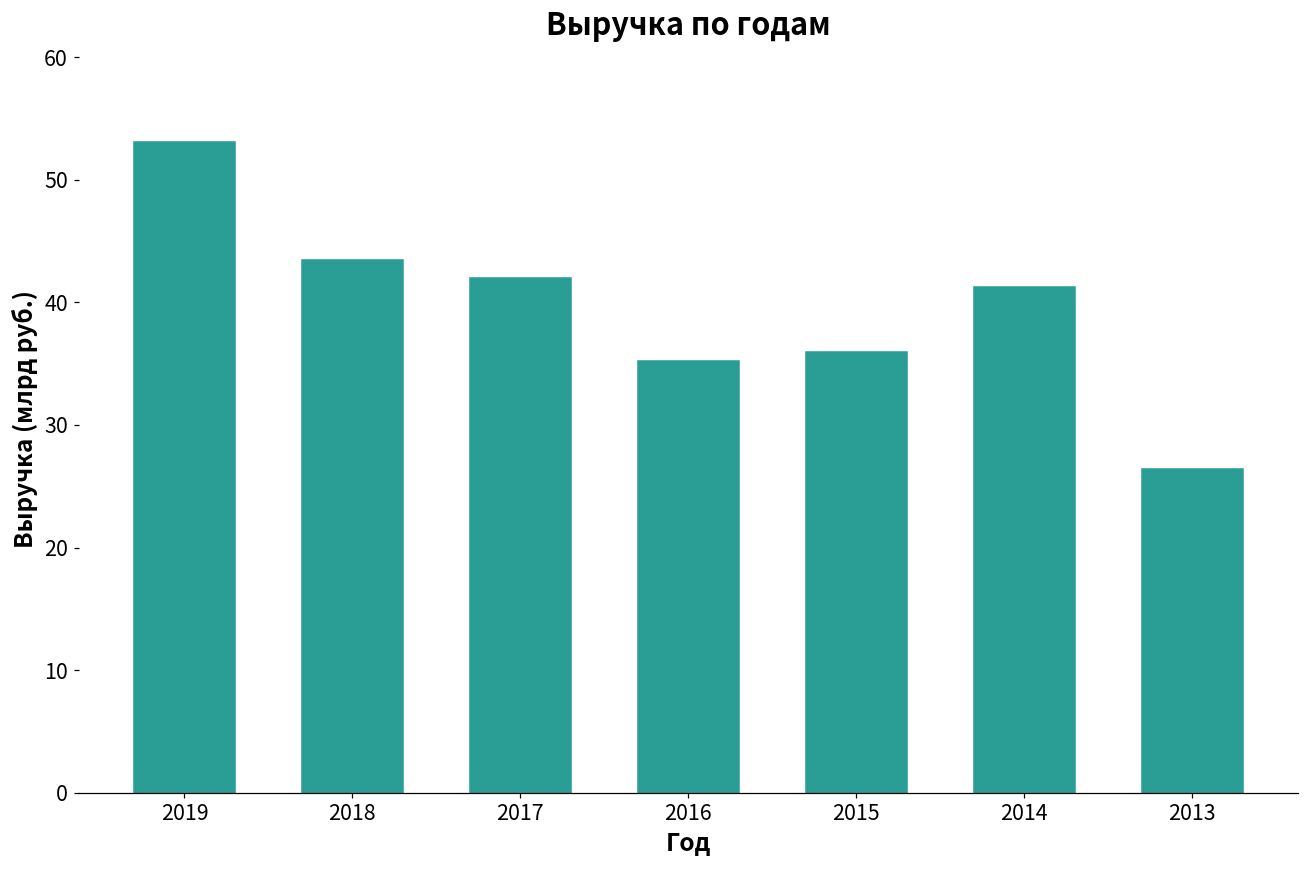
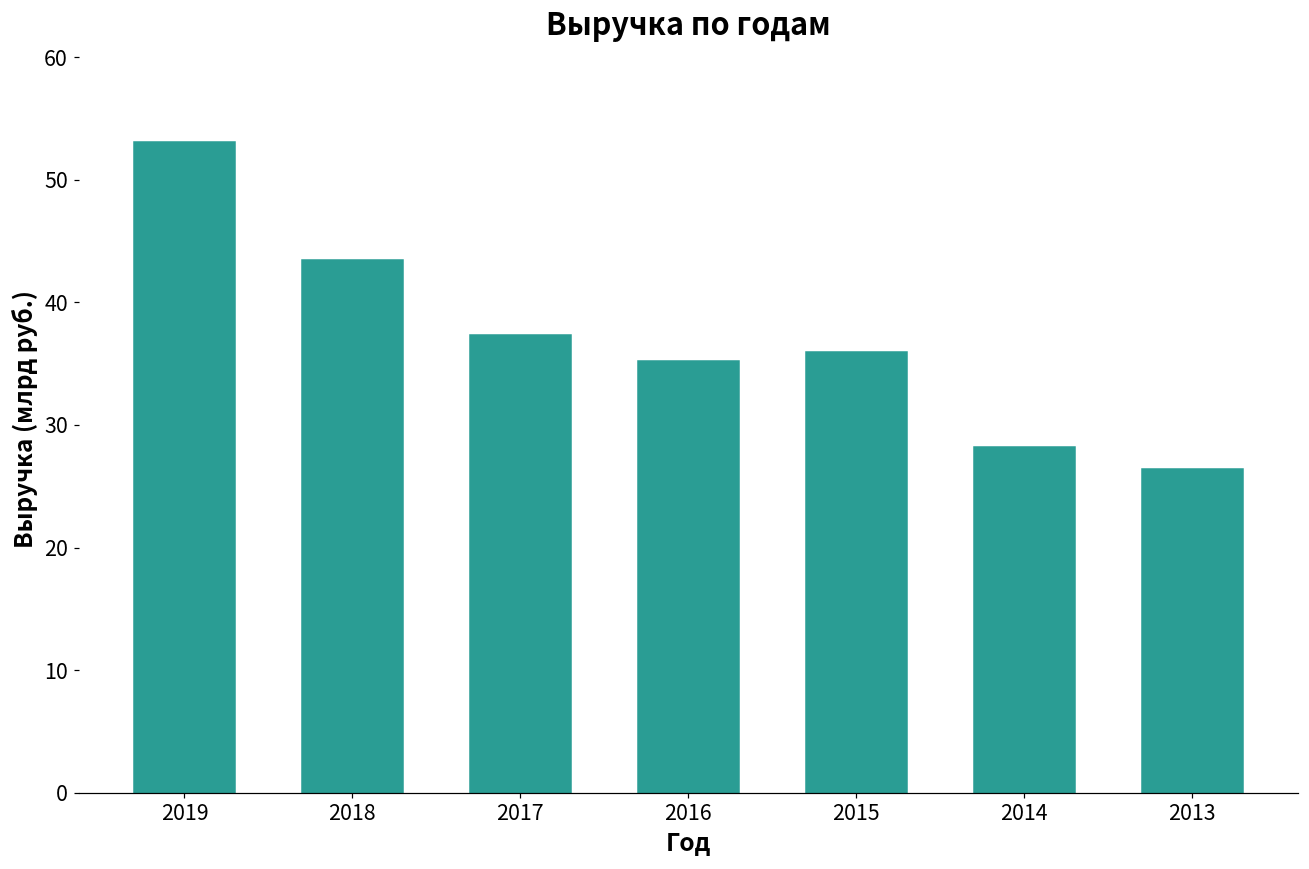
  {
    "2019": 53.1,
    "2018": 43.4,
-   "2017": 42.0,
+   "2017": 37.3,
    "2016": 35.2,
    "2015": 35.9,
-   "2014": 41.2,
+   "2014": 28.2,
    "2013": 26.4
  }
